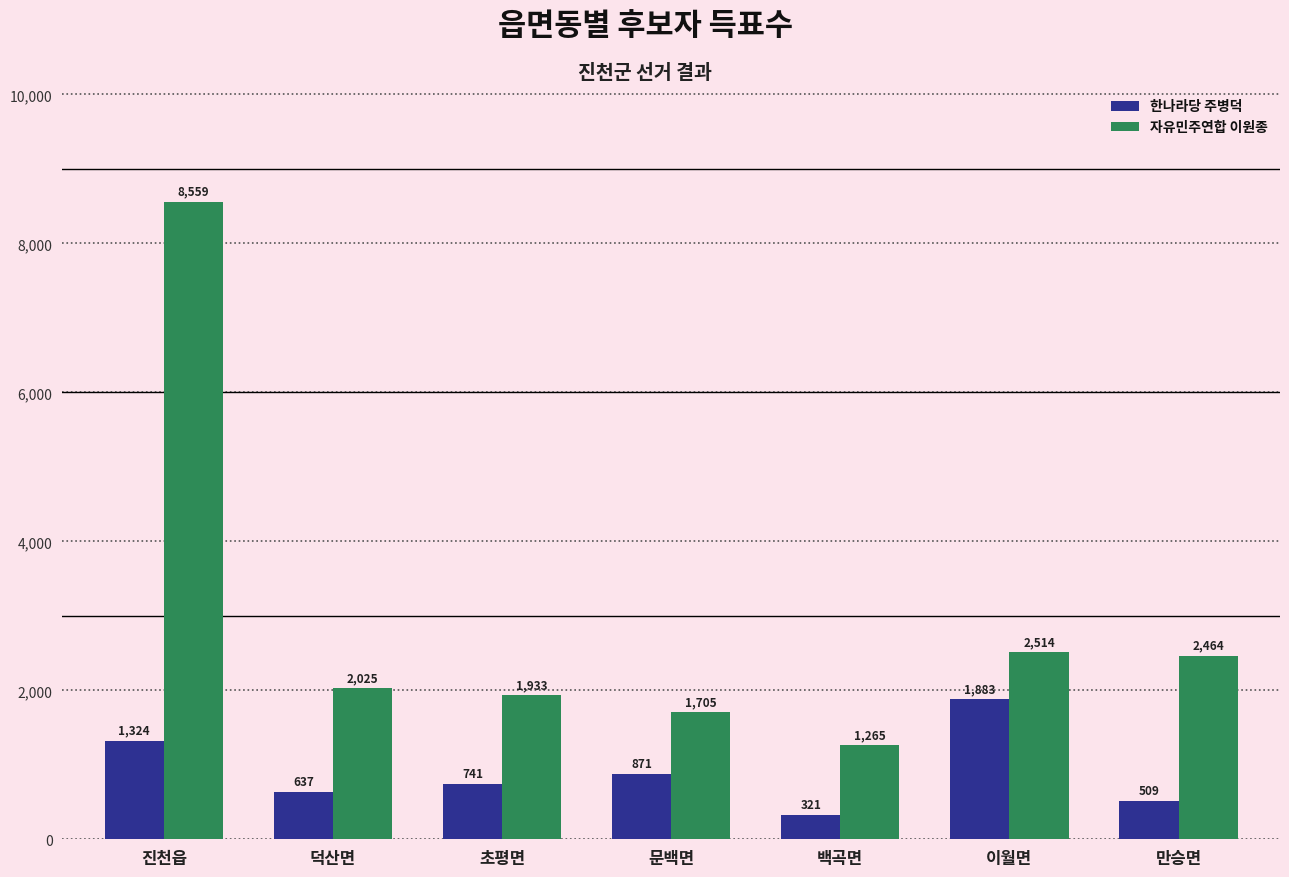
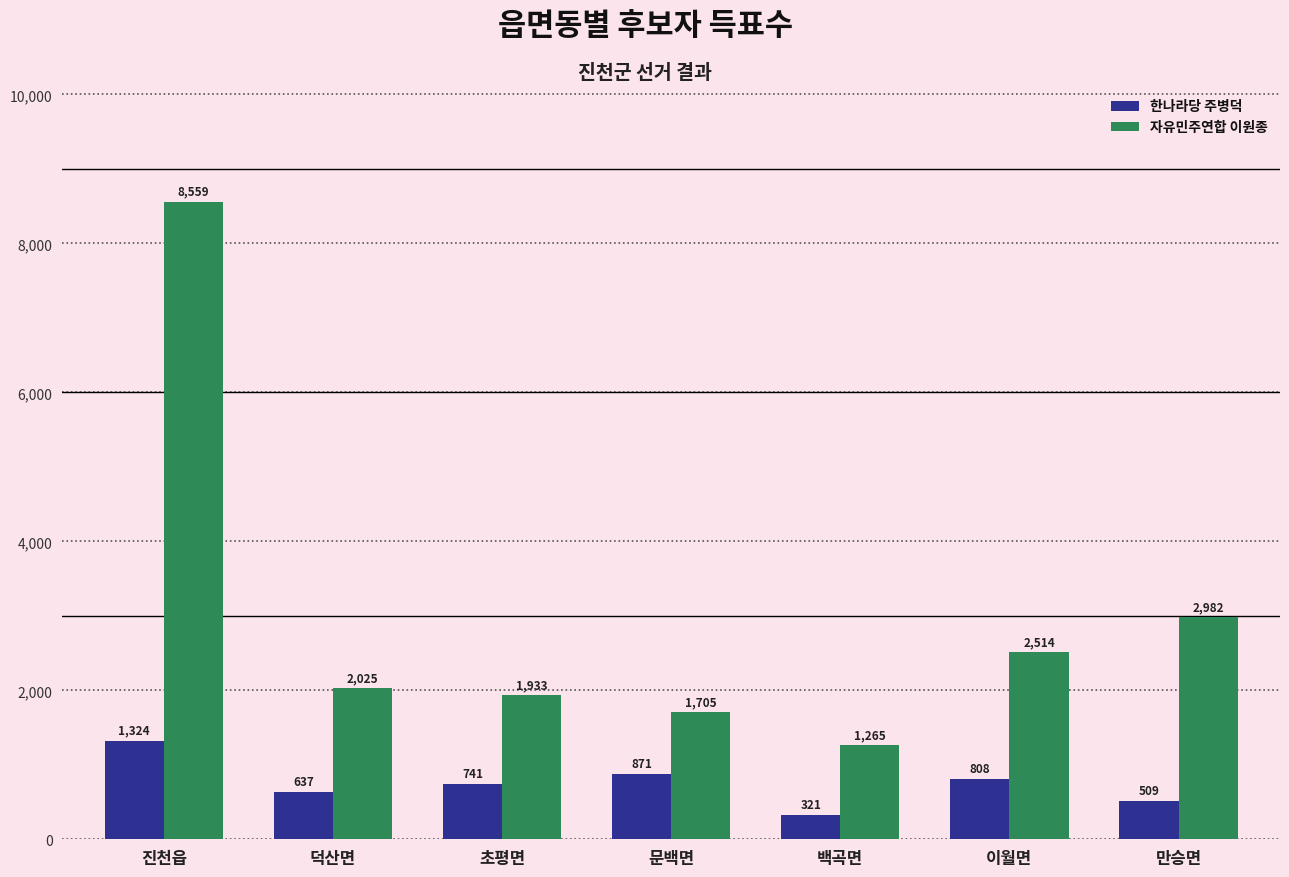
  {
    "한나라당 주병덕": {
      "진천읍": "1,324",
      "덕산면": "637",
      "초평면": "741",
      "문백면": "871",
      "백곡면": "321",
-     "이월면": "1,883",
+     "이월면": "808",
      "만승면": "509"
    },
    "자유민주연합 이원종": {
      "진천읍": "8,559",
      "덕산면": "2,025",
      "초평면": "1,933",
      "문백면": "1,705",
      "백곡면": "1,265",
      "이월면": "2,514",
-     "만승면": "2,464"
+     "만승면": "2,982"
    }
  }
